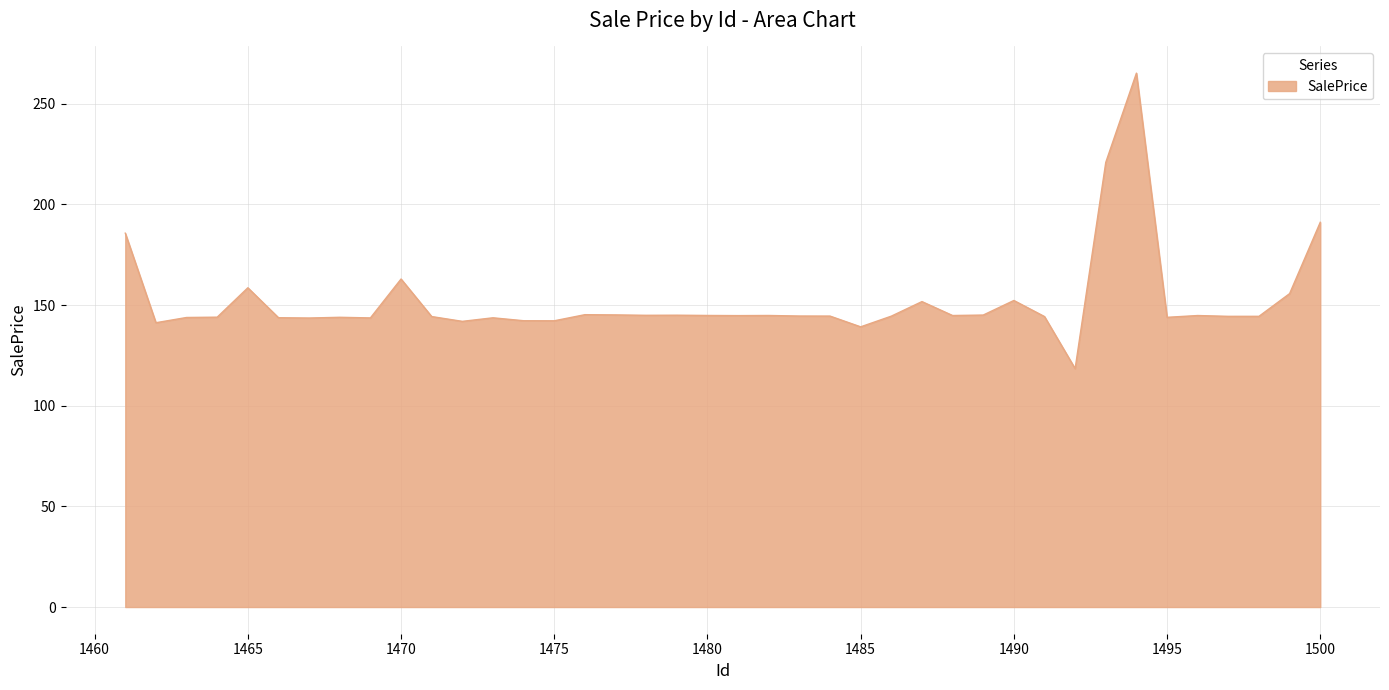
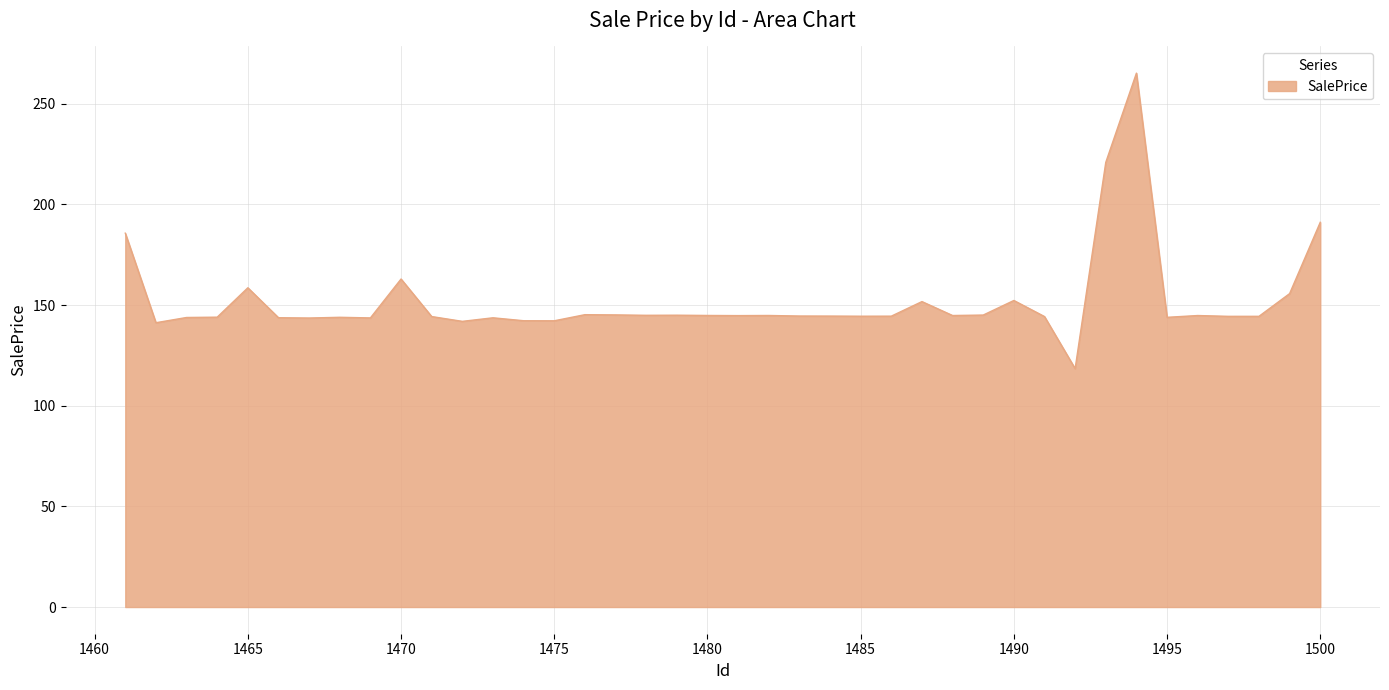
  {
    "1465": 159,
    "1470": 163,
    "1475": 142,
    "1480": 145,
-   "1485": 139,
+   "1485": 144,
    "1490": 152,
    "1495": 144,
    "1500": 191
  }
